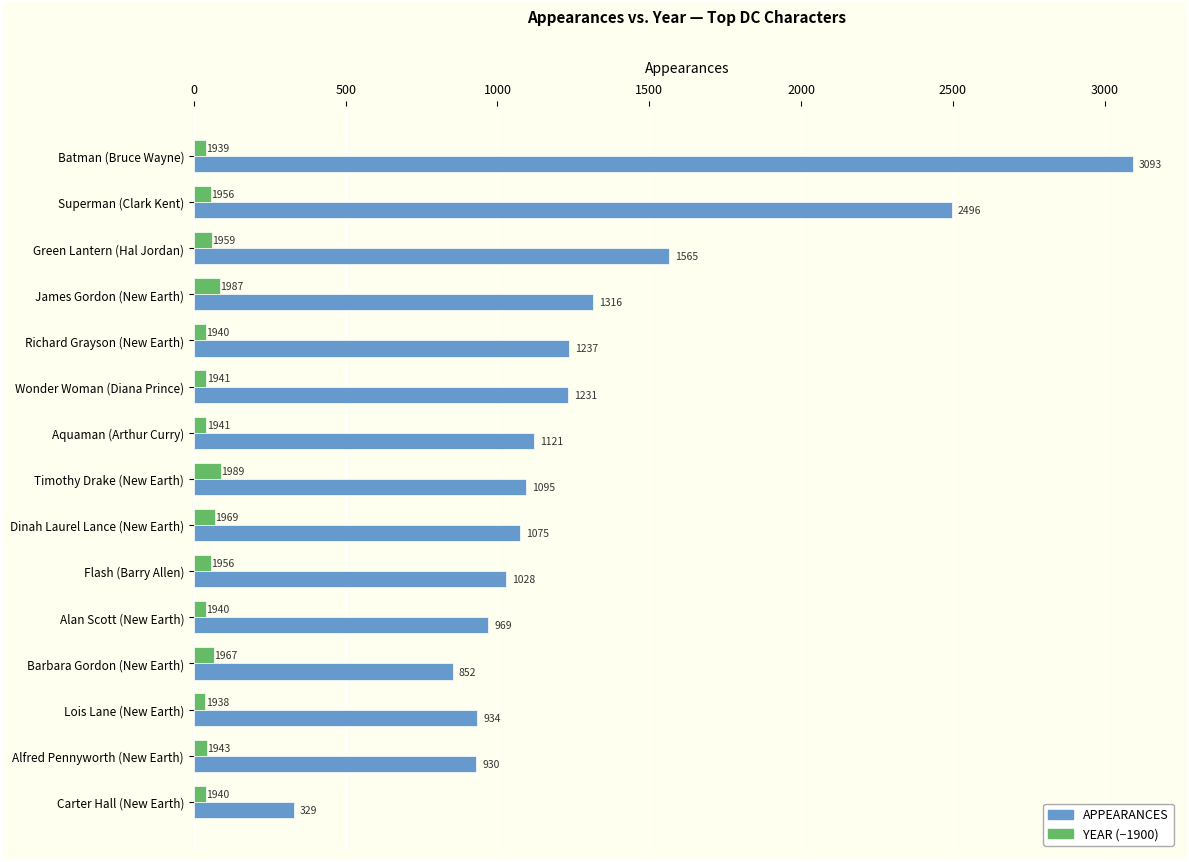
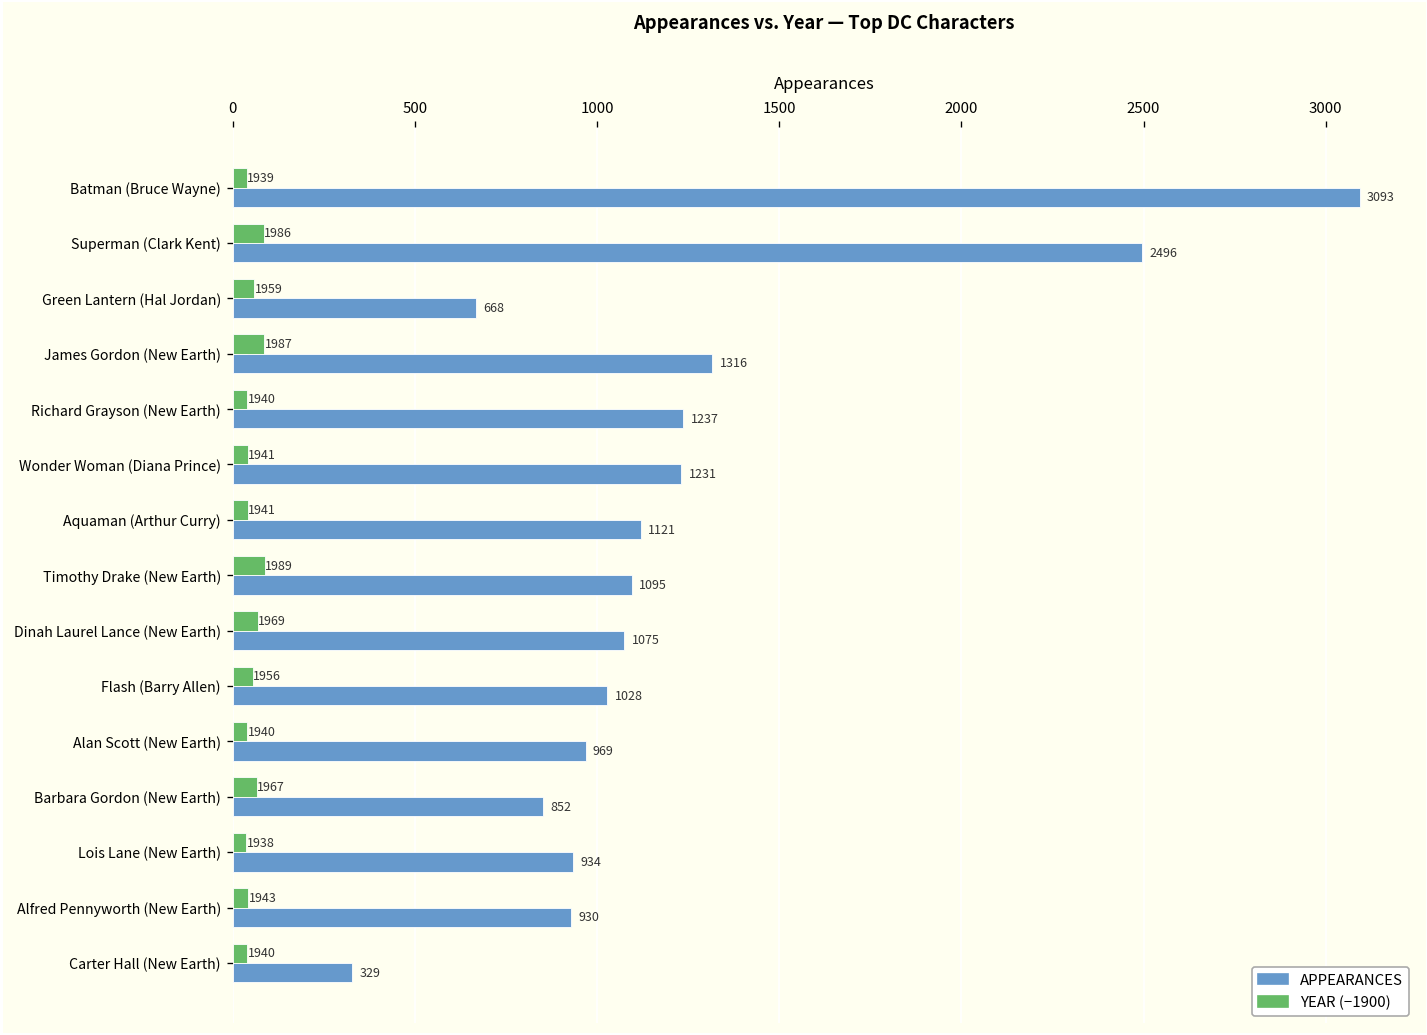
  {
    "APPEARANCES": {
      "Batman (Bruce Wayne)": 3093,
      "Superman (Clark Kent)": 2496,
-     "Green Lantern (Hal Jordan)": 1565,
+     "Green Lantern (Hal Jordan)": 668,
      "James Gordon (New Earth)": 1316,
      "Richard Grayson (New Earth)": 1237,
      "Wonder Woman (Diana Prince)": 1231,
      "Aquaman (Arthur Curry)": 1121,
      "Timothy Drake (New Earth)": 1095,
      "Dinah Laurel Lance (New Earth)": 1075,
      "Flash (Barry Allen)": 1028,
      "Alan Scott (New Earth)": 969,
      "Barbara Gordon (New Earth)": 852,
      "Lois Lane (New Earth)": 934,
      "Alfred Pennyworth (New Earth)": 930,
      "Carter Hall (New Earth)": 329
    },
    "YEAR (−1900)": {
-     "Superman (Clark Kent)": 1956
+     "Superman (Clark Kent)": 1986
    }
  }
